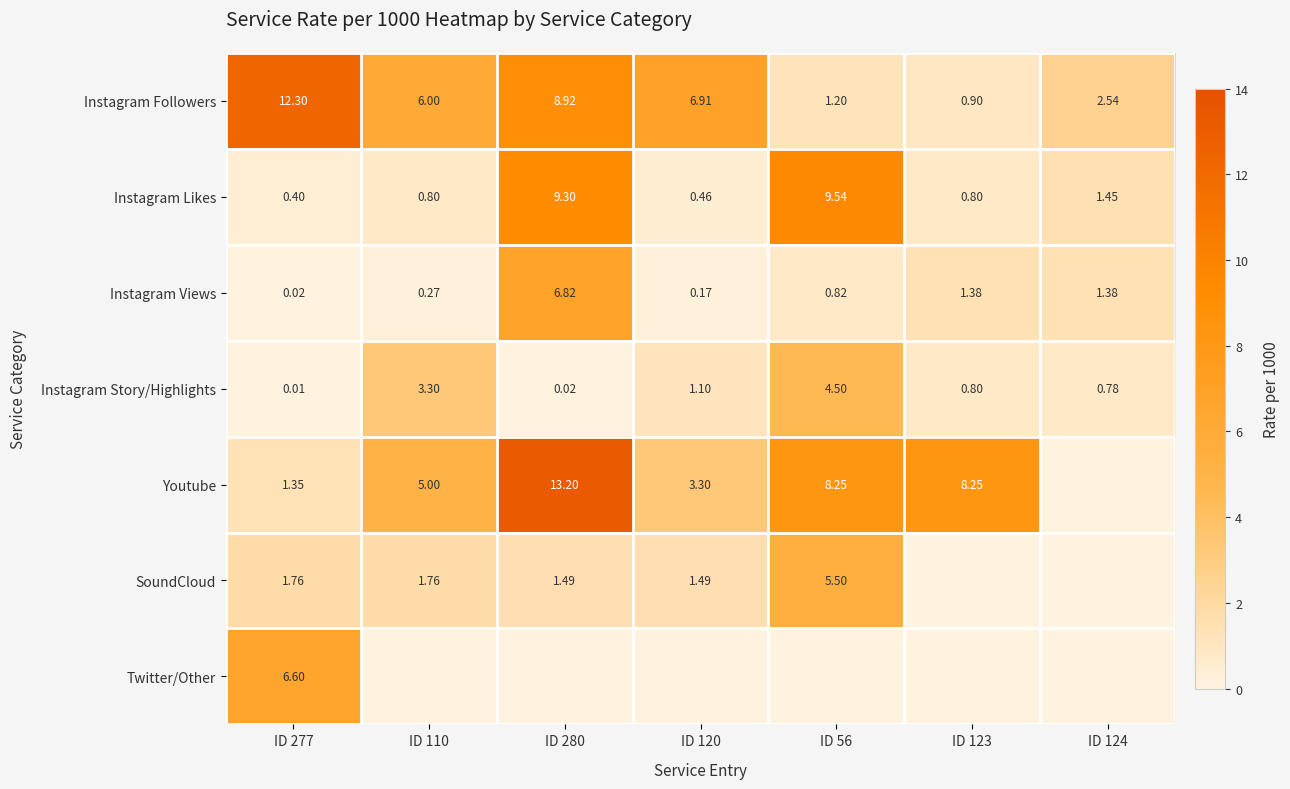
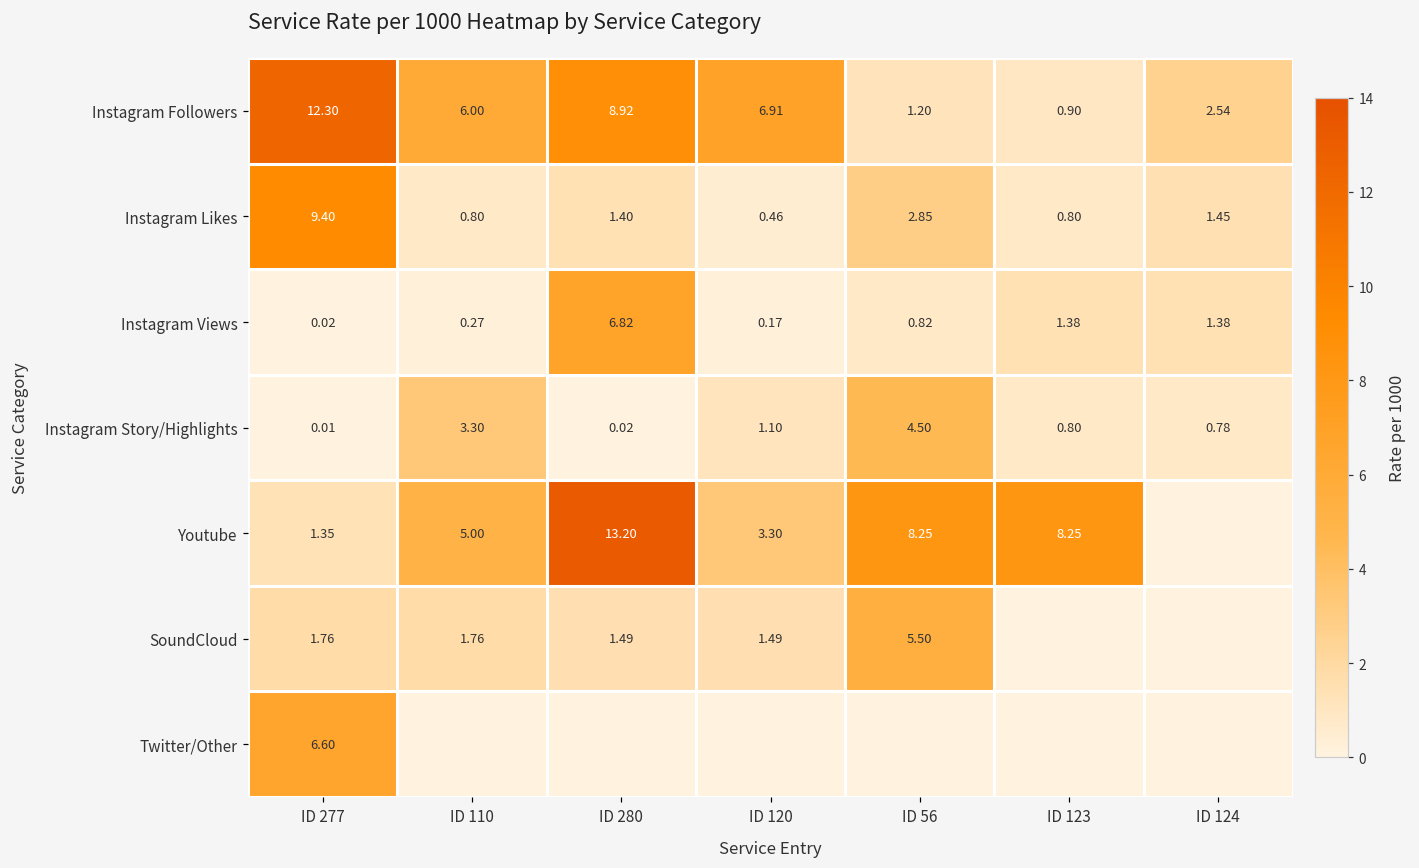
  {
    "Instagram Followers": {
      "ID 277": 12.30,
      "ID 110": 6.00,
      "ID 280": 8.92,
      "ID 120": 6.91,
      "ID 56": 1.20,
      "ID 123": 0.90,
      "ID 124": 2.54
    },
    "Instagram Likes": {
-     "ID 277": 0.40,
+     "ID 277": 9.40,
      "ID 110": 0.80,
-     "ID 280": 9.30,
+     "ID 280": 1.40,
      "ID 120": 0.46,
-     "ID 56": 9.54,
+     "ID 56": 2.85,
      "ID 123": 0.80,
      "ID 124": 1.45
    },
    "Instagram Views": {
      "ID 277": 0.02,
      "ID 110": 0.27,
      "ID 280": 6.82,
      "ID 120": 0.17,
      "ID 56": 0.82,
      "ID 123": 1.38,
      "ID 124": 1.38
    },
    "Instagram Story/Highlights": {
      "ID 277": 0.01,
      "ID 110": 3.30,
      "ID 280": 0.02,
      "ID 120": 1.10,
      "ID 56": 4.50,
      "ID 123": 0.80,
      "ID 124": 0.78
    },
    "Youtube": {
      "ID 277": 1.35,
      "ID 110": 5.00,
      "ID 280": 13.20,
      "ID 120": 3.30,
      "ID 56": 8.25,
      "ID 123": 8.25
    },
    "SoundCloud": {
      "ID 277": 1.76,
      "ID 110": 1.76,
      "ID 280": 1.49,
      "ID 120": 1.49,
      "ID 56": 5.50
    },
    "Twitter/Other": {
      "ID 277": 6.60
    }
  }
